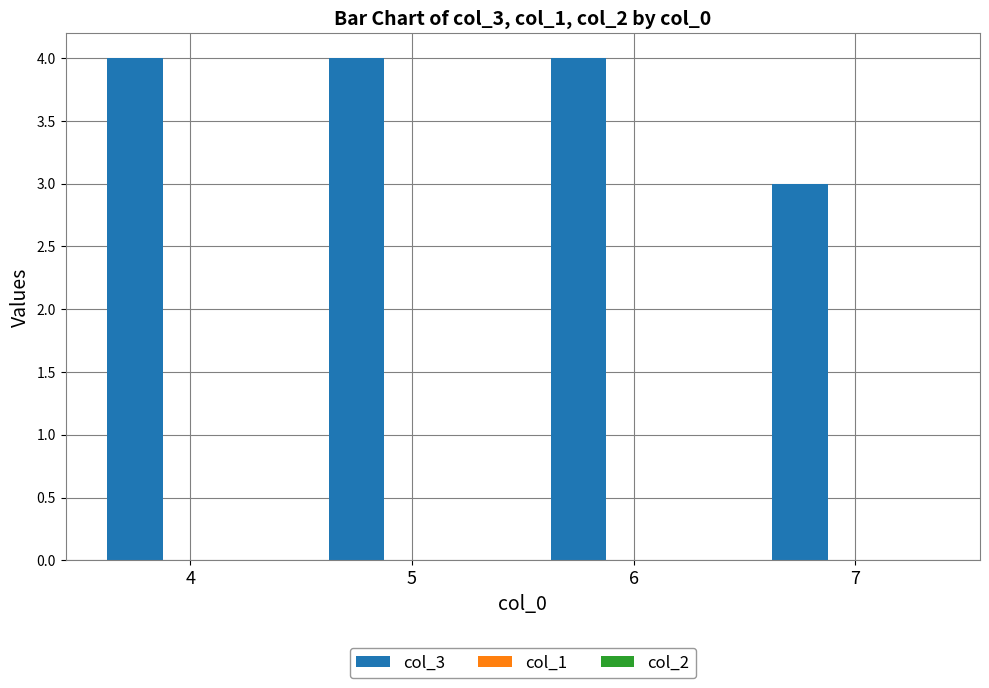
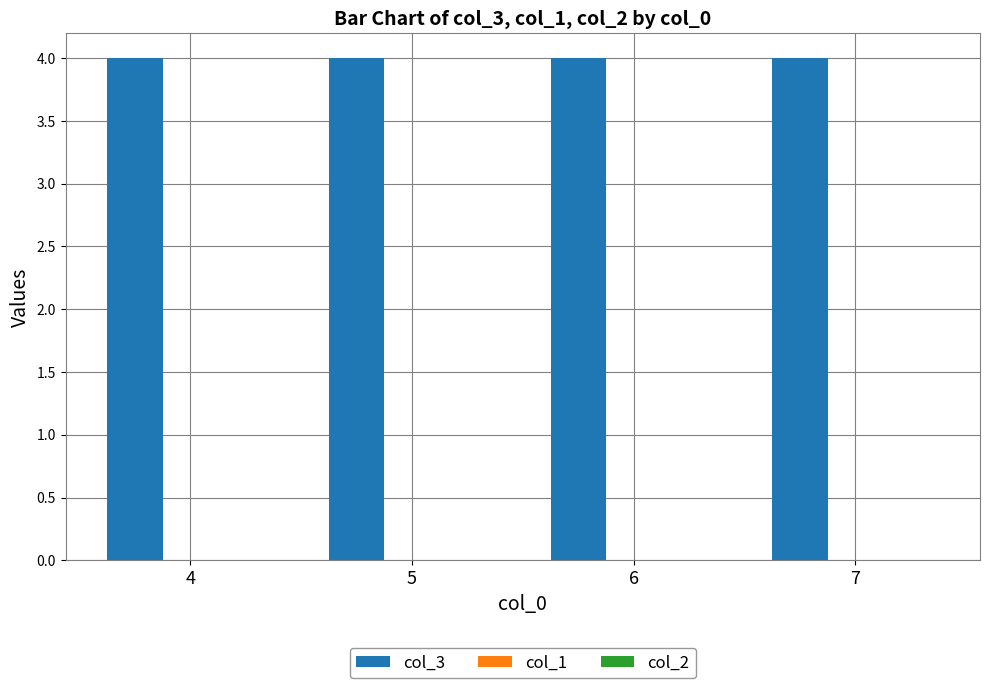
  {
    "col_3": {
      "4": 4,
      "5": 4,
      "6": 4,
-     "7": 3
+     "7": 4
    },
    "col_1": {
      "4": 0,
      "5": 0,
      "6": 0,
      "7": 0
    },
    "col_2": {
      "4": 0,
      "5": 0,
      "6": 0,
      "7": 0
    }
  }
